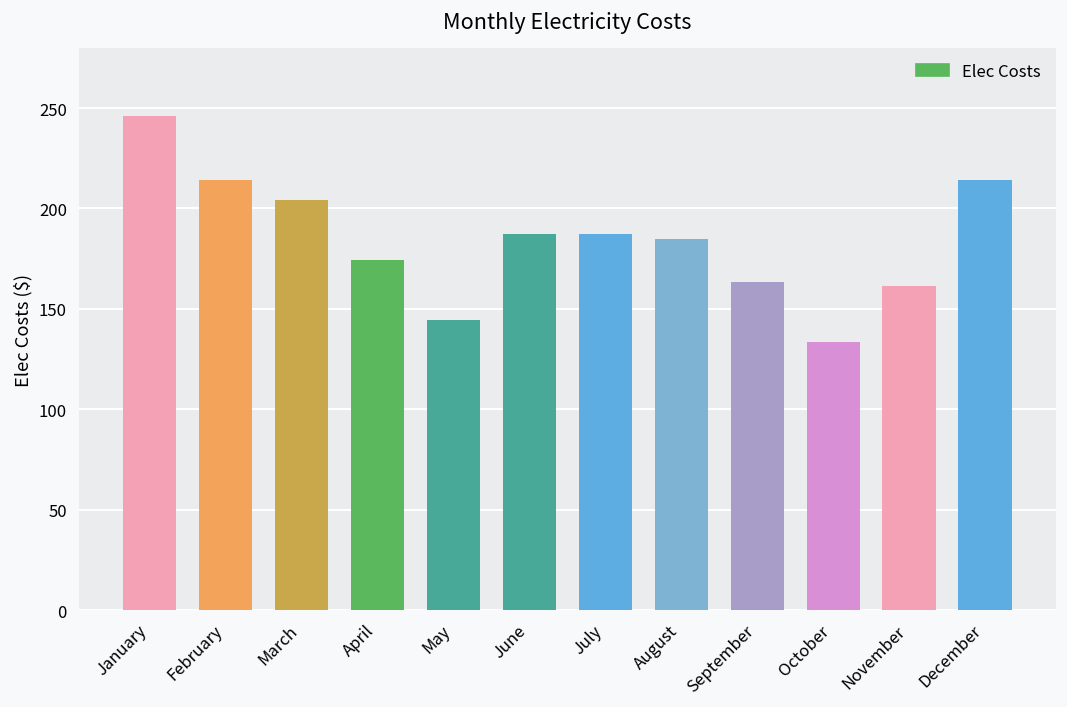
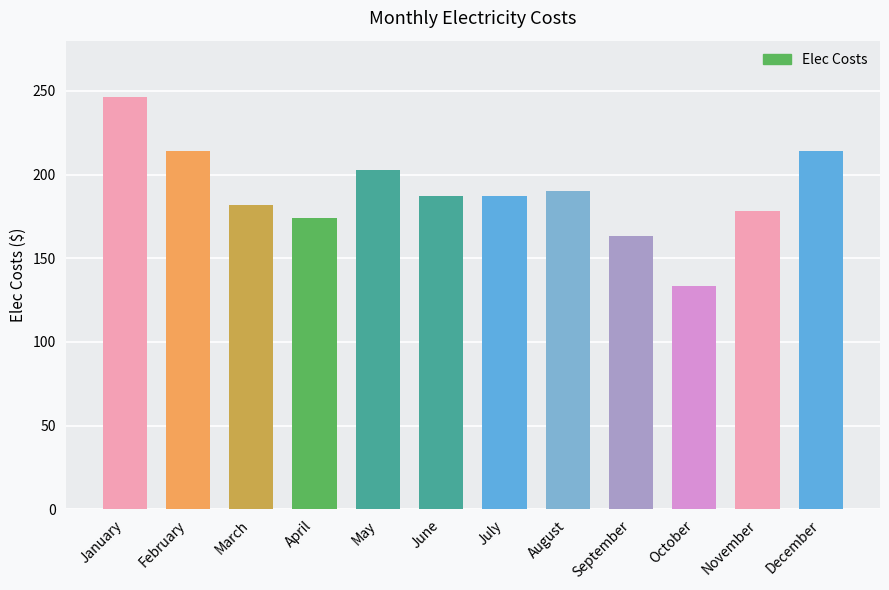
  {
    "January": 246,
    "February": 214,
-   "March": 204,
+   "March": 182,
    "April": 174,
-   "May": 145,
+   "May": 203,
    "June": 187,
    "July": 187,
-   "August": 185,
+   "August": 190,
    "September": 163,
    "October": 134,
-   "November": 161,
+   "November": 178,
    "December": 214
  }
